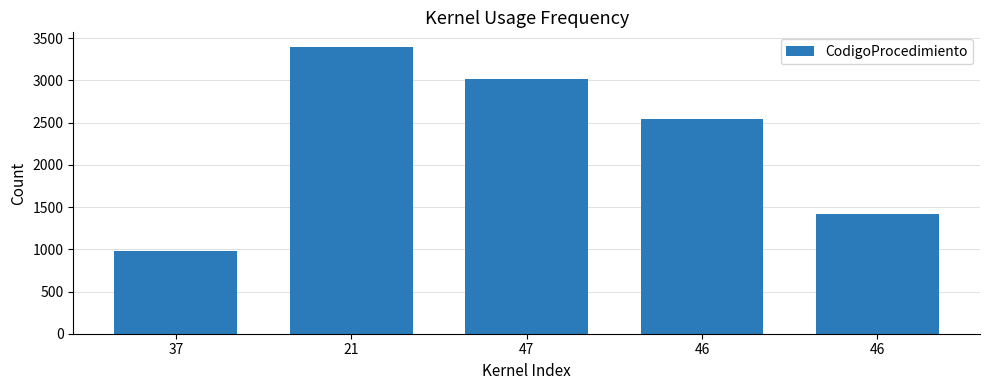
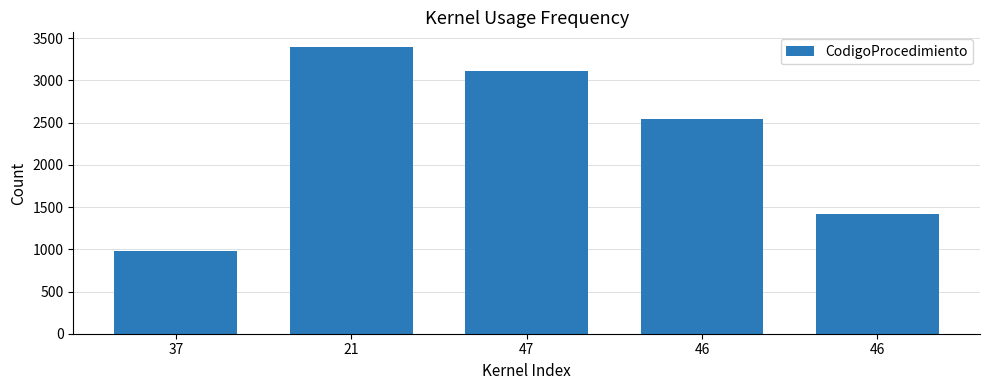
  {
    "37": 1000,
    "21": 3400,
-   "47": 3000
+   "47": 3100
  }
